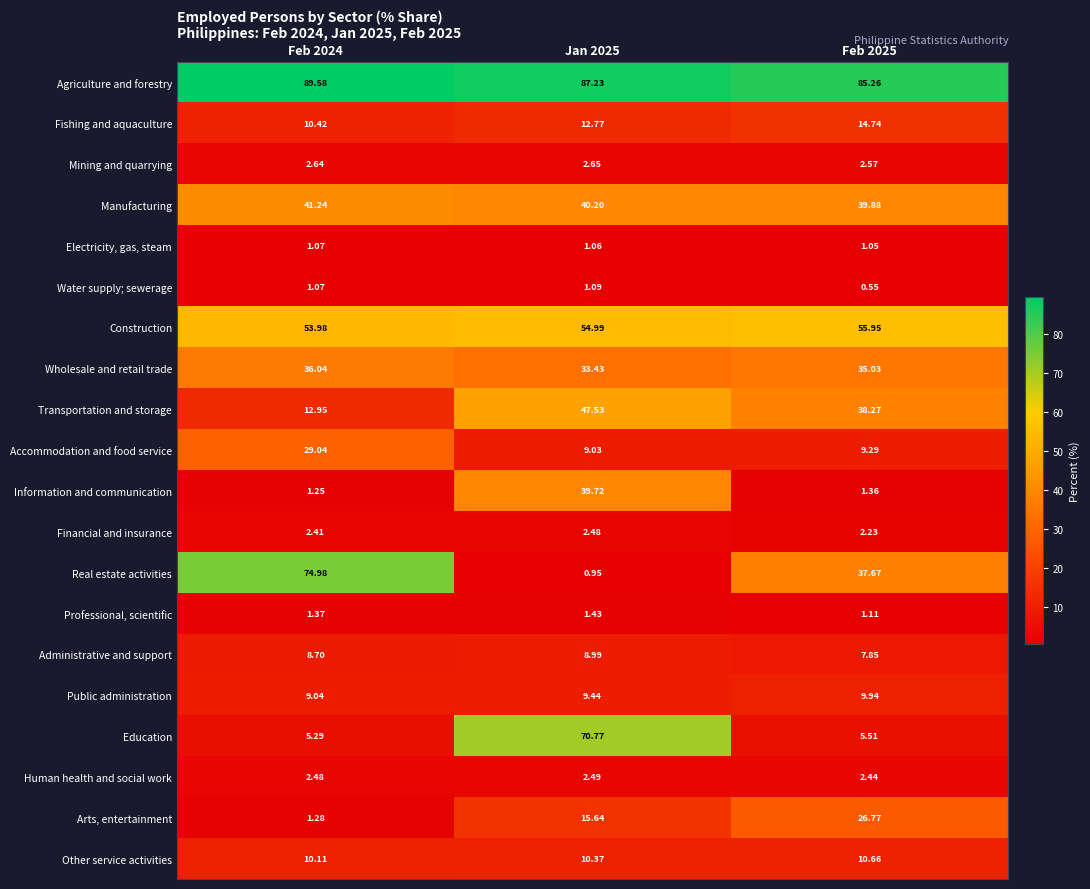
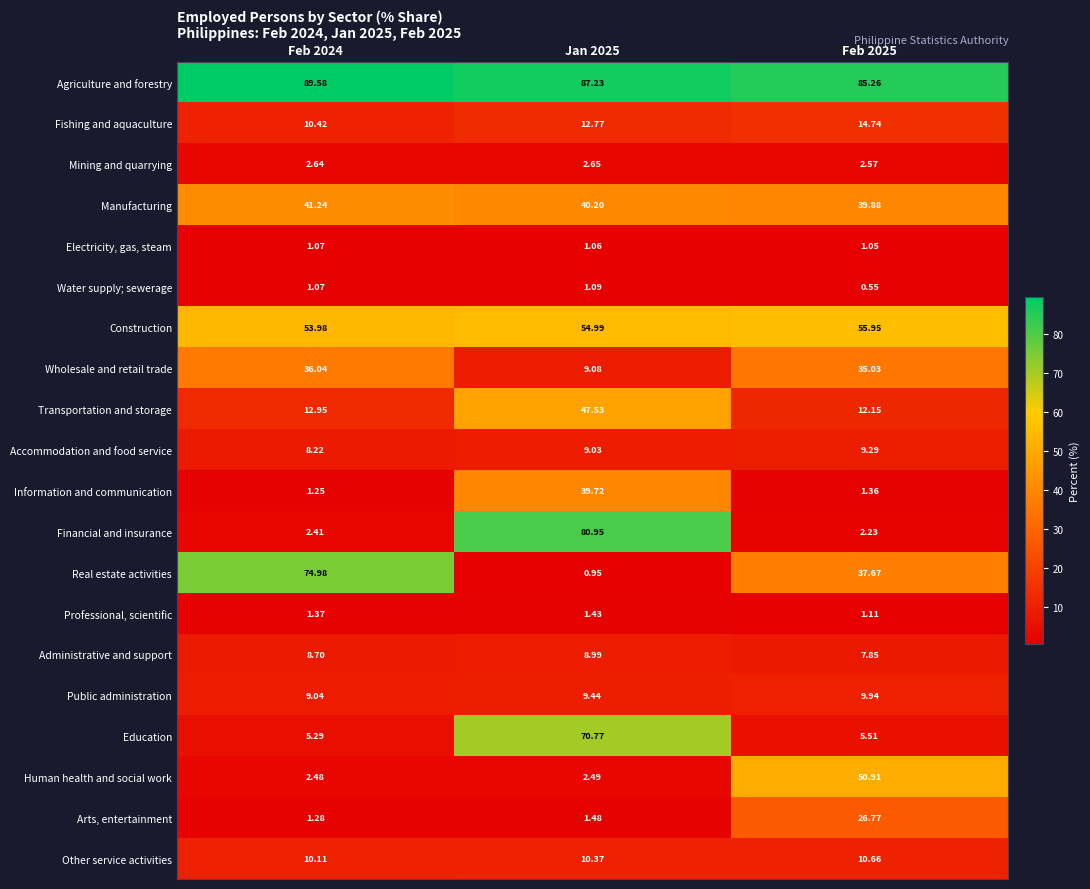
  {
    "Agriculture and forestry": {
      "Feb 2024": 89.58,
      "Jan 2025": 87.23,
      "Feb 2025": 85.26
    },
    "Fishing and aquaculture": {
      "Feb 2024": 10.42,
      "Jan 2025": 12.77,
      "Feb 2025": 14.74
    },
    "Mining and quarrying": {
      "Feb 2024": 2.64,
      "Jan 2025": 2.65,
      "Feb 2025": 2.57
    },
    "Manufacturing": {
      "Feb 2024": 41.24,
      "Jan 2025": 40.20,
      "Feb 2025": 39.88
    },
    "Electricity, gas, steam": {
      "Feb 2024": 1.07,
      "Jan 2025": 1.06,
      "Feb 2025": 1.05
    },
    "Water supply; sewerage": {
      "Feb 2024": 1.07,
      "Jan 2025": 1.09,
      "Feb 2025": 0.55
    },
    "Construction": {
      "Feb 2024": 53.98,
      "Jan 2025": 54.99,
      "Feb 2025": 55.95
    },
    "Wholesale and retail trade": {
      "Feb 2024": 36.04,
-     "Jan 2025": 33.43,
+     "Jan 2025": 9.08,
      "Feb 2025": 35.03
    },
    "Transportation and storage": {
      "Feb 2024": 12.95,
      "Jan 2025": 47.53,
-     "Feb 2025": 38.27
+     "Feb 2025": 12.15
    },
    "Accommodation and food service": {
-     "Feb 2024": 29.04,
+     "Feb 2024": 8.22,
      "Jan 2025": 9.03,
      "Feb 2025": 9.29
    },
    "Information and communication": {
      "Feb 2024": 1.25,
      "Jan 2025": 39.72,
      "Feb 2025": 1.36
    },
    "Financial and insurance": {
      "Feb 2024": 2.41,
-     "Jan 2025": 2.48,
+     "Jan 2025": 80.95,
      "Feb 2025": 2.23
    },
    "Real estate activities": {
      "Feb 2024": 74.98,
      "Jan 2025": 0.95,
      "Feb 2025": 37.67
    },
    "Professional, scientific": {
      "Feb 2024": 1.37,
      "Jan 2025": 1.43,
      "Feb 2025": 1.11
    },
    "Administrative and support": {
      "Feb 2024": 8.70,
      "Jan 2025": 8.99,
      "Feb 2025": 7.85
    },
    "Public administration": {
      "Feb 2024": 9.04,
      "Jan 2025": 9.44,
      "Feb 2025": 9.94
    },
    "Education": {
      "Feb 2024": 5.29,
      "Jan 2025": 70.77,
      "Feb 2025": 5.51
    },
    "Human health and social work": {
      "Feb 2024": 2.48,
      "Jan 2025": 2.49,
-     "Feb 2025": 2.44
+     "Feb 2025": 50.91
    },
    "Arts, entertainment": {
      "Feb 2024": 1.28,
-     "Jan 2025": 15.64,
+     "Jan 2025": 1.48,
      "Feb 2025": 26.77
    },
    "Other service activities": {
      "Feb 2024": 10.11,
      "Jan 2025": 10.37,
      "Feb 2025": 10.66
    }
  }
